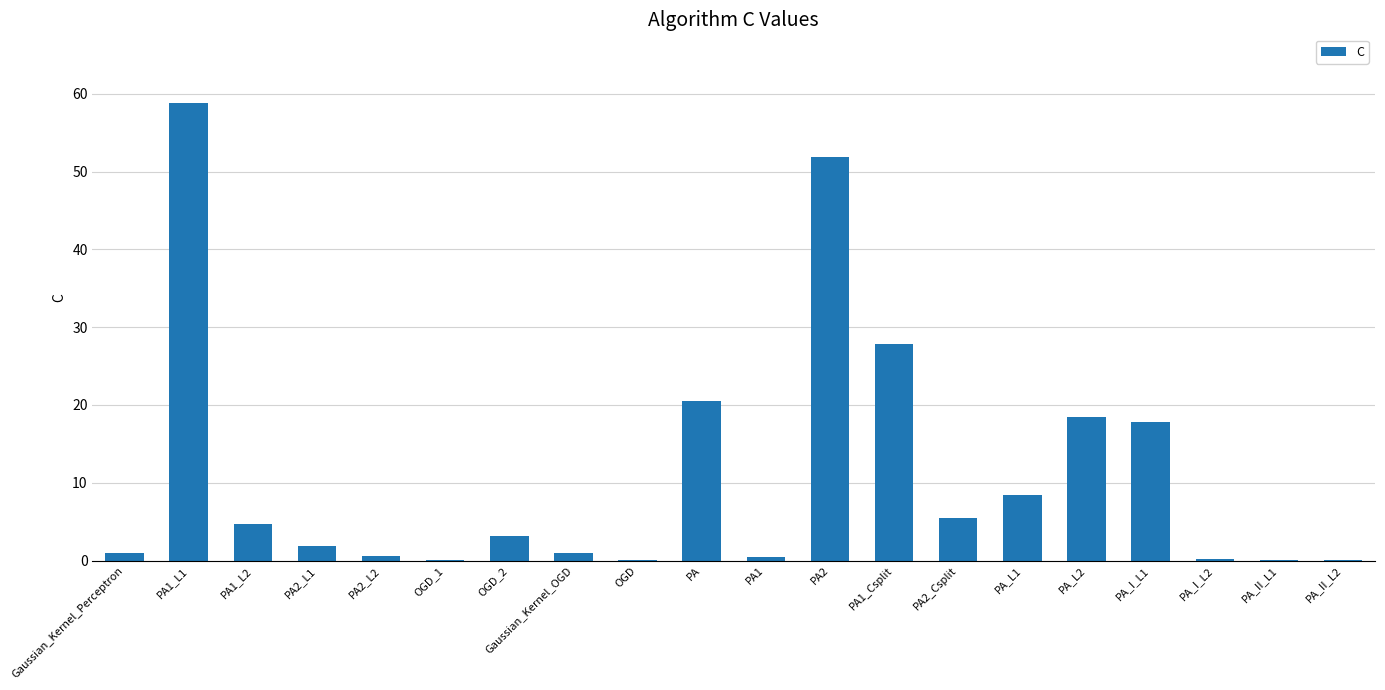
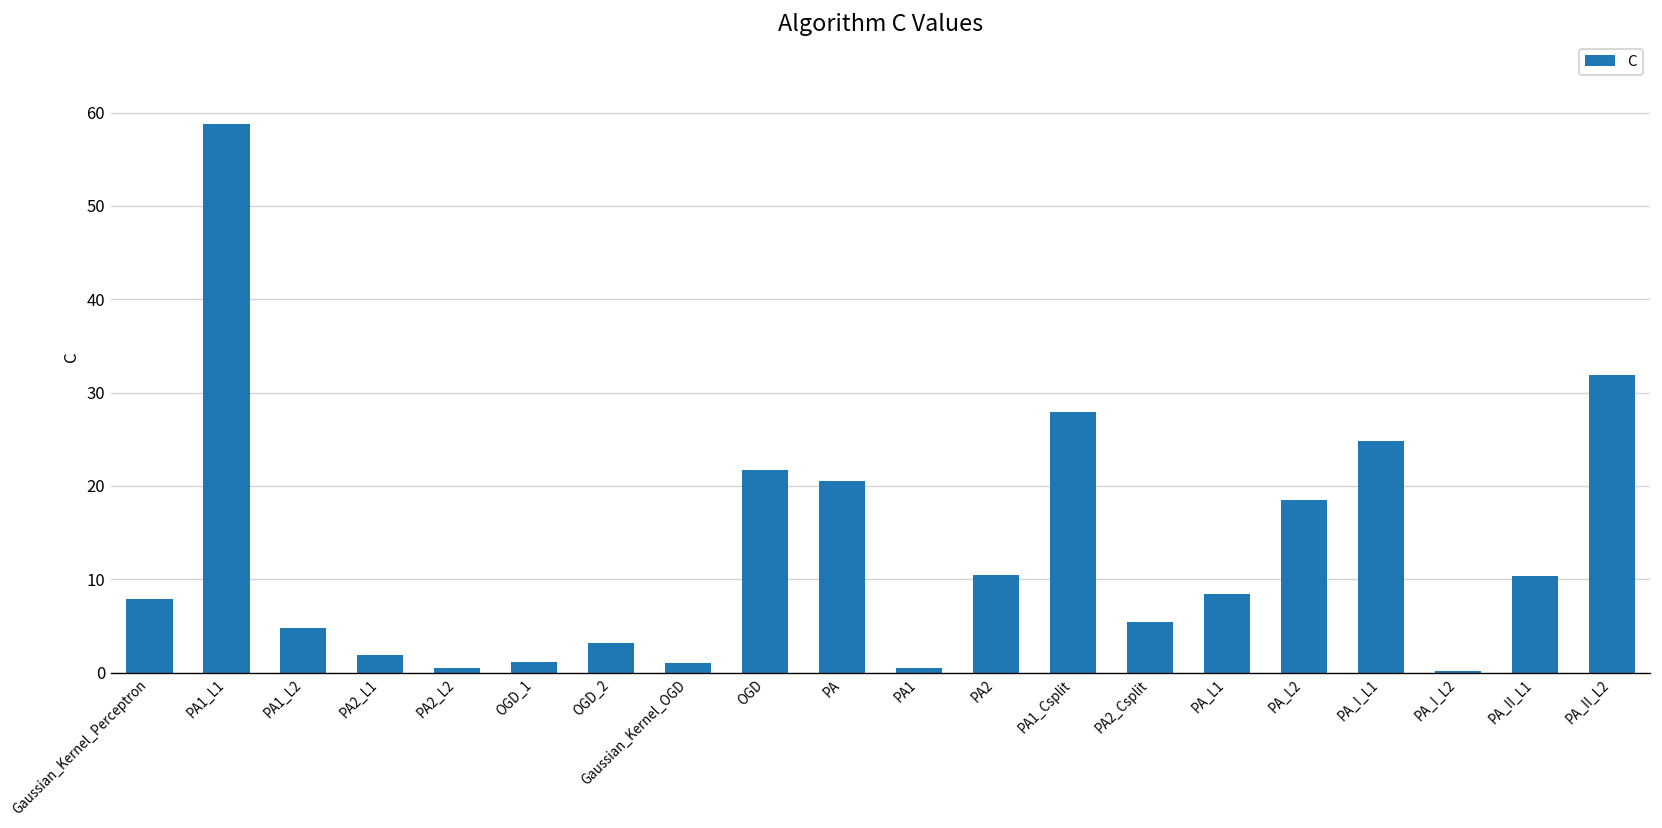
  {
-   "Gaussian_Kernel_Perceptron": 1,
+   "Gaussian_Kernel_Perceptron": 8,
    "PA1_L1": 59,
    "PA1_L2": 5,
    "PA2_L1": 2,
    "PA2_L2": 1,
-   "OGD_1": 0,
+   "OGD_1": 1,
    "OGD_2": 3,
    "Gaussian_Kernel_OGD": 1,
-   "OGD": 0,
+   "OGD": 22,
    "PA": 21,
    "PA1": 1,
-   "PA2": 52,
+   "PA2": 10,
    "PA1_Csplit": 28,
    "PA2_Csplit": 5,
    "PA_L1": 8,
    "PA_L2": 19,
-   "PA_I_L1": 18,
-   "PA_II_L1": 0,
-   "PA_II_L2": 0
+   "PA_I_L1": 25,
+   "PA_II_L1": 10,
+   "PA_II_L2": 32
  }
